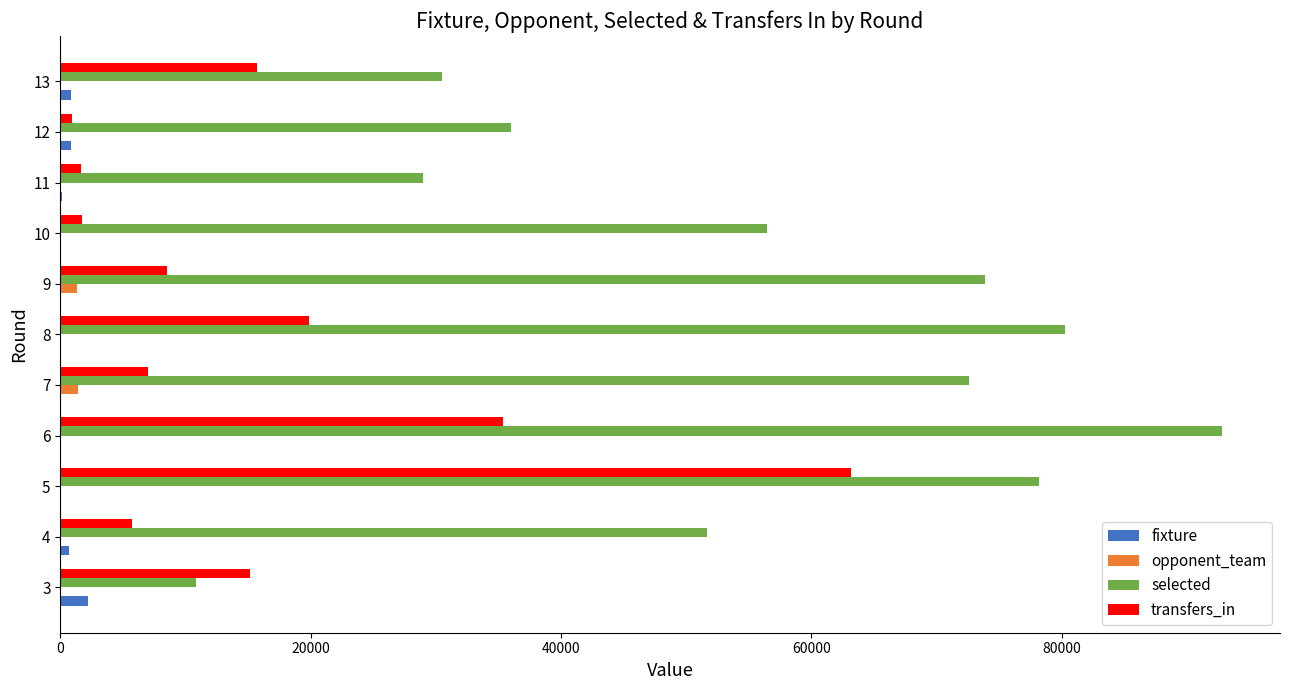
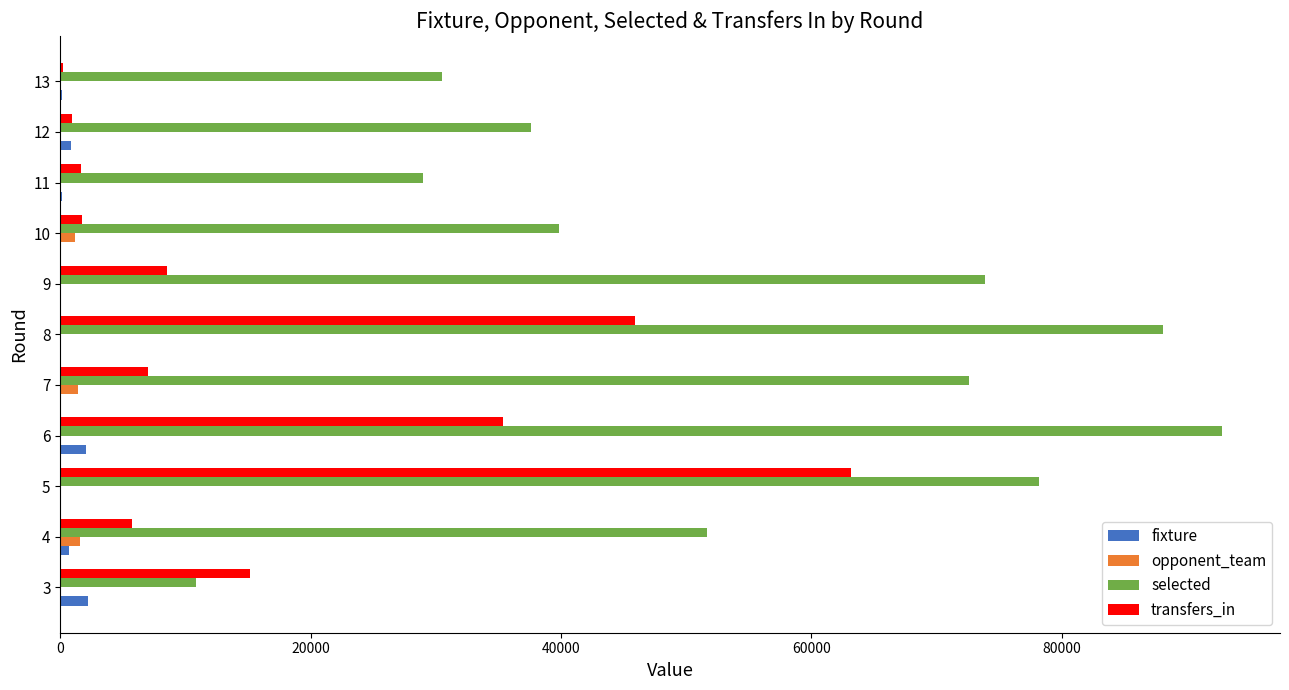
  {
    "fixture": {
-     "13": 900,
+     "13": 100,
      "12": 900,
-     "6": 100,
+     "6": 2000,
      "4": 700,
      "3": 2200
    },
    "opponent_team": {
-     "10": 0,
-     "9": 1400,
+     "10": 1200,
+     "9": 0,
      "7": 1400,
-     "4": 0
+     "4": 1600
    },
    "selected": {
      "13": 30500,
-     "12": 36000,
+     "12": 37600,
      "11": 29000,
-     "10": 56500,
+     "10": 39800,
      "9": 73900,
-     "8": 80300,
+     "8": 88100,
      "7": 72600,
      "6": 92800,
      "5": 78100,
      "4": 51700,
      "3": 10800
    },
    "transfers_in": {
-     "13": 15700,
+     "13": 300,
      "12": 900,
      "11": 1700,
      "10": 1700,
      "9": 8500,
-     "8": 19900,
+     "8": 45900,
      "7": 7000,
      "6": 35400,
      "5": 63200,
      "4": 5700,
      "3": 15200
    }
  }
